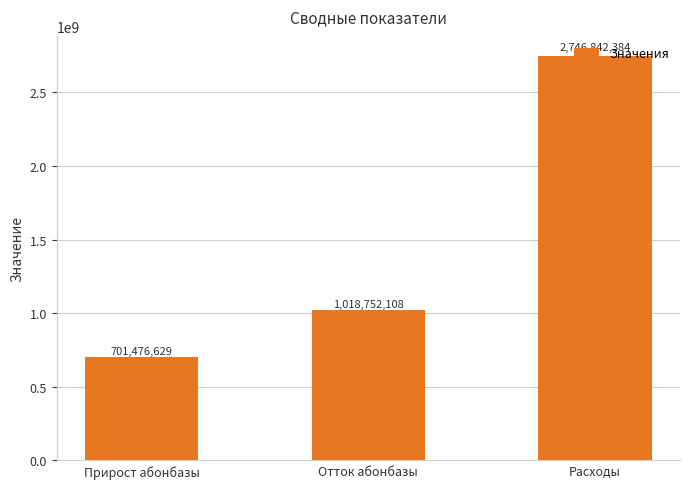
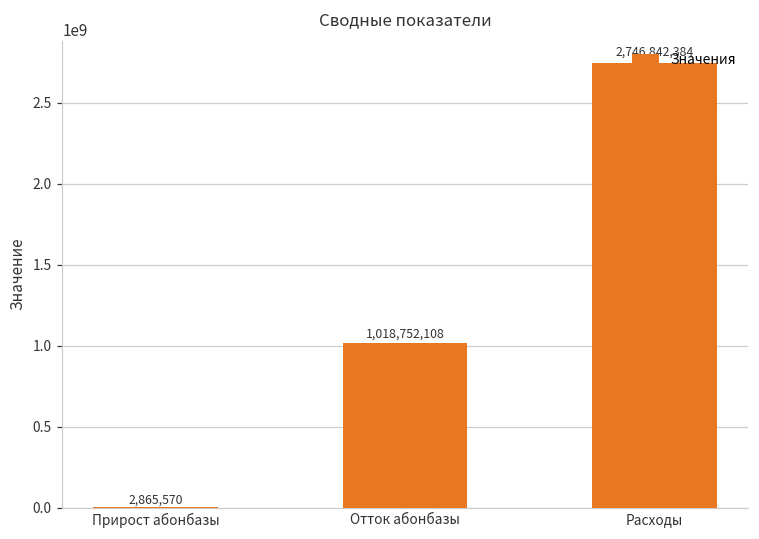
  {
-   "Прирост абонбазы": "701,476,629",
+   "Прирост абонбазы": "2,865,570",
    "Отток абонбазы": "1,018,752,108",
    "Расходы": "2,746,842,384"
  }
